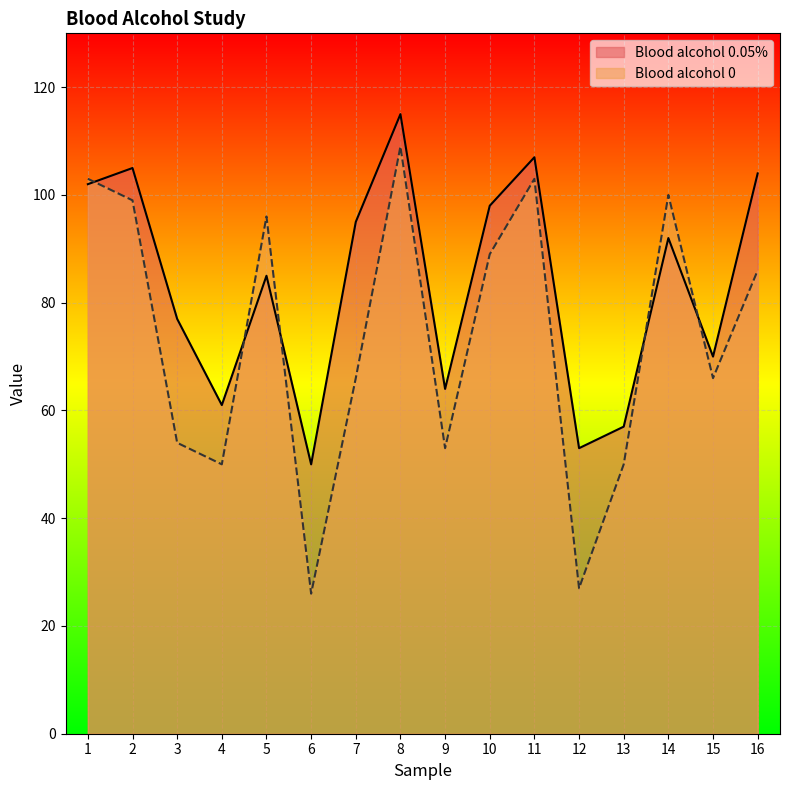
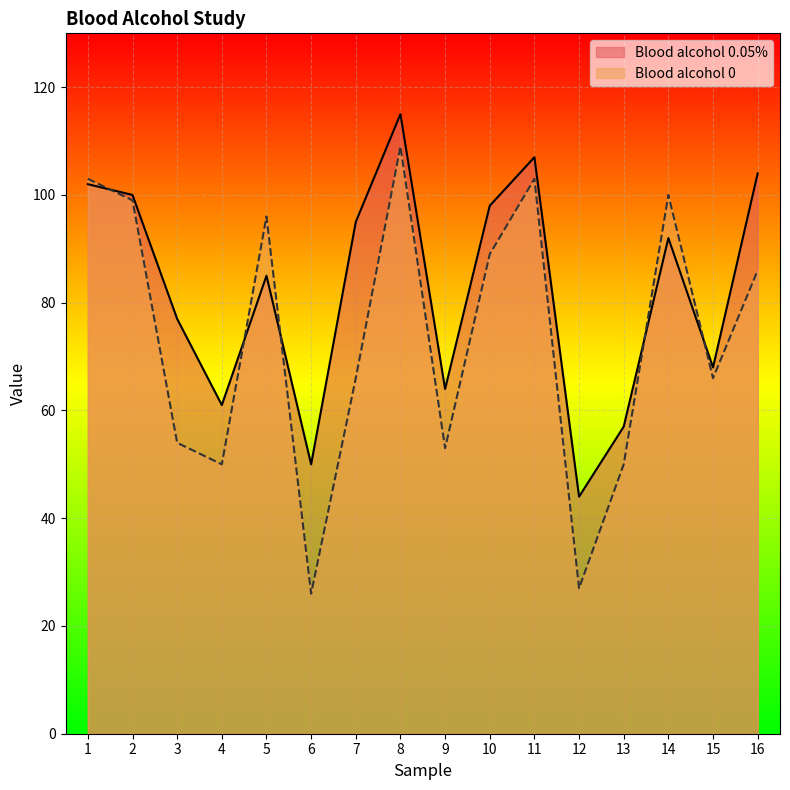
  {
    "Blood alcohol 0.05%": {
      "1": 102,
-     "2": 105,
+     "2": 100,
      "3": 77,
      "4": 61,
      "5": 85,
      "6": 50,
      "7": 95,
      "8": 115,
      "9": 64,
      "10": 98,
      "11": 107,
-     "12": 53,
+     "12": 44,
      "13": 57,
      "14": 92,
-     "15": 70,
+     "15": 68,
      "16": 104
    },
    "Blood alcohol 0": {
      "1": 103,
      "2": 99,
      "3": 54,
      "4": 50,
      "5": 96,
      "6": 26,
      "7": 66,
      "8": 109,
      "9": 53,
      "10": 89,
      "11": 103,
      "12": 27,
      "13": 50,
      "14": 100,
      "15": 66,
      "16": 86
    }
  }
